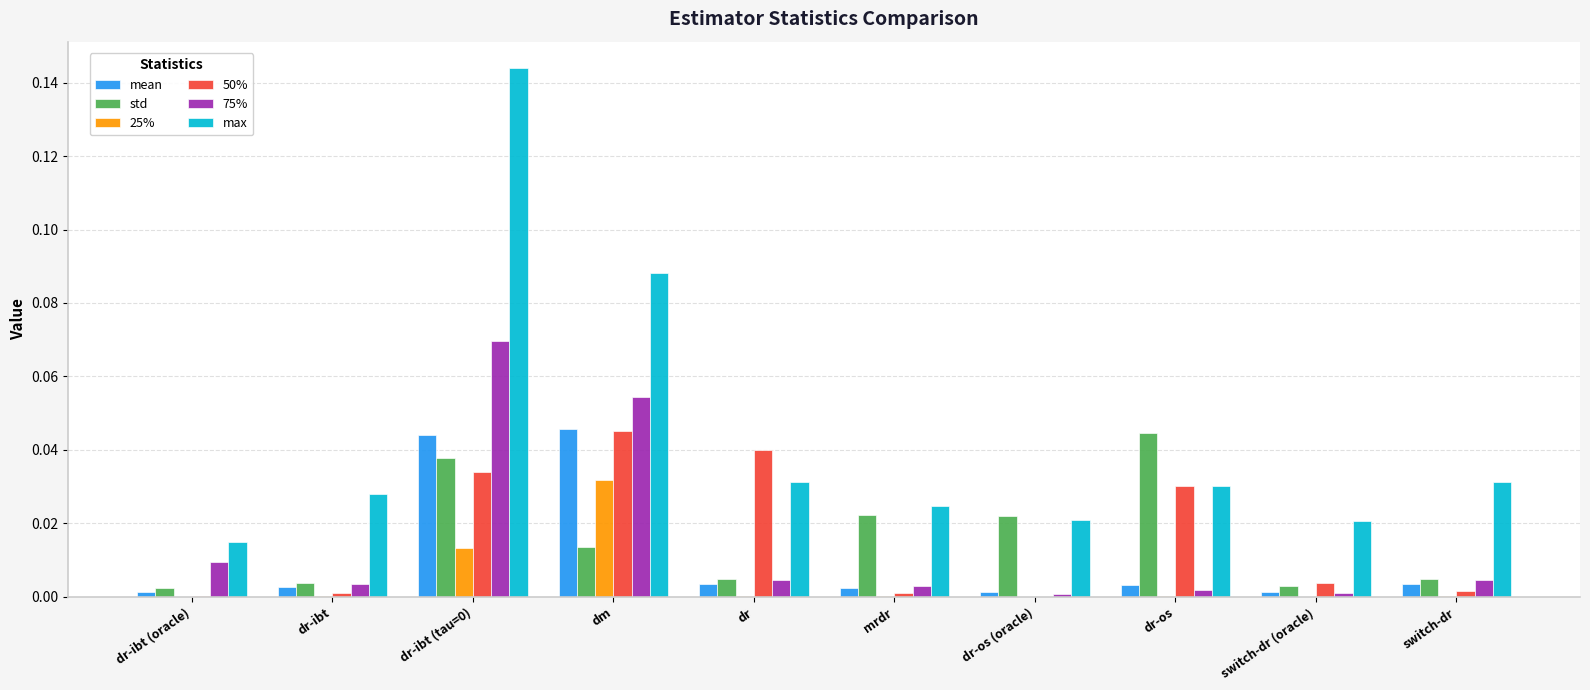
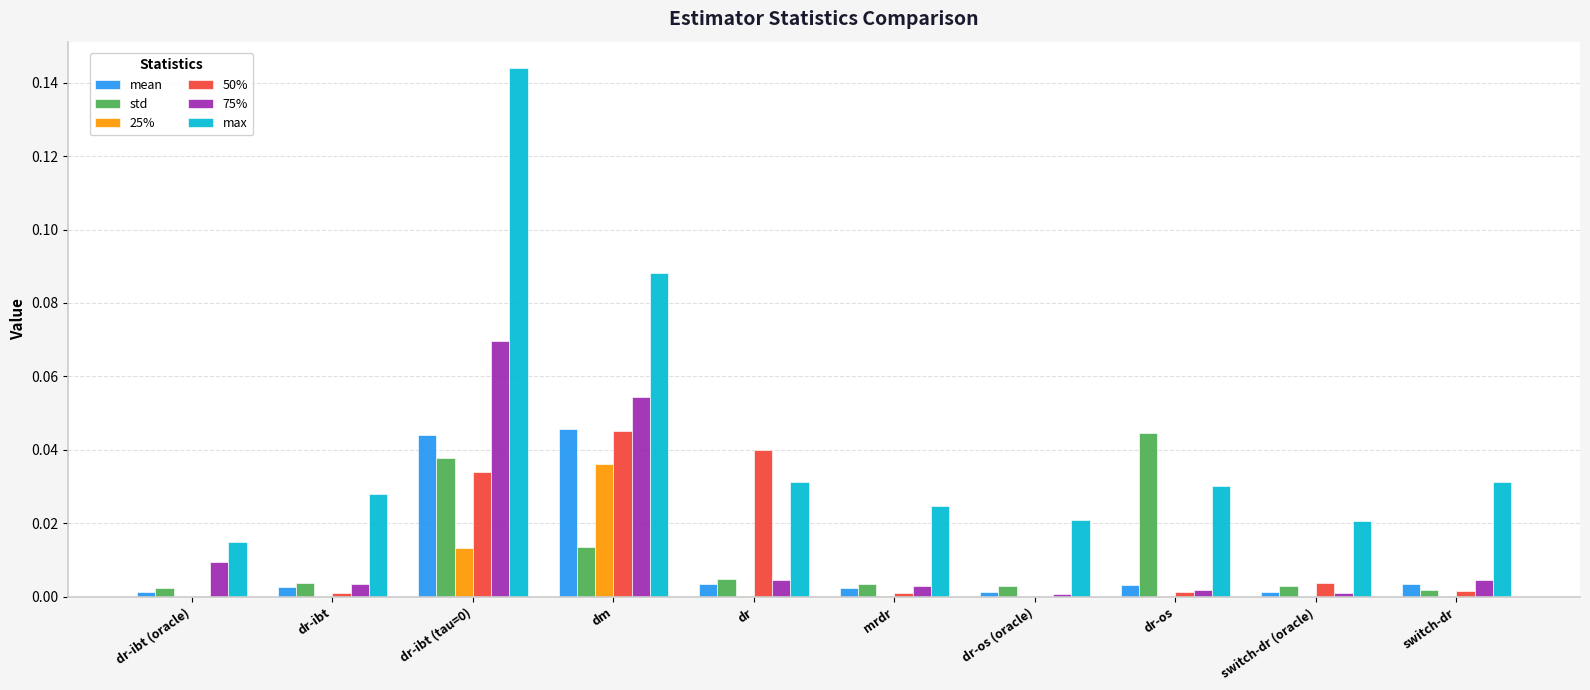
  {
    "std": {
      "dr-ibt (oracle)": 0.003,
      "dr-ibt": 0.004,
      "dr-ibt (tau=0)": 0.038,
      "dm": 0.014,
      "dr": 0.005,
-     "mrdr": 0.022,
-     "dr-os (oracle)": 0.022,
+     "mrdr": 0.003,
+     "dr-os (oracle)": 0.003,
      "dr-os": 0.044,
      "switch-dr (oracle)": 0.003,
-     "switch-dr": 0.005
+     "switch-dr": 0.002
    },
    "25%": {
      "dr-ibt (tau=0)": 0.013,
-     "dm": 0.032
+     "dm": 0.036
    },
    "50%": {
      "dr-ibt": 0.001,
      "dr-ibt (tau=0)": 0.034,
      "dm": 0.045,
      "dr": 0.040,
      "mrdr": 0.001,
-     "dr-os": 0.030,
+     "dr-os": 0.001,
      "switch-dr (oracle)": 0.004,
      "switch-dr": 0.001
    },
    "75%": {
      "dr-ibt (oracle)": 0.009,
      "dr-ibt": 0.003,
      "dr-ibt (tau=0)": 0.070,
      "dm": 0.054,
      "dr": 0.005,
      "mrdr": 0.003,
      "dr-os (oracle)": 0.001,
      "dr-os": 0.002,
      "switch-dr (oracle)": 0.001,
      "switch-dr": 0.005
    }
  }
